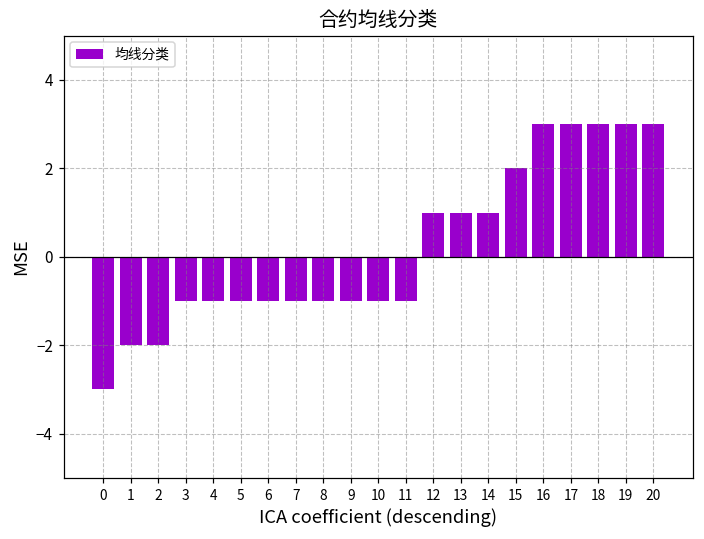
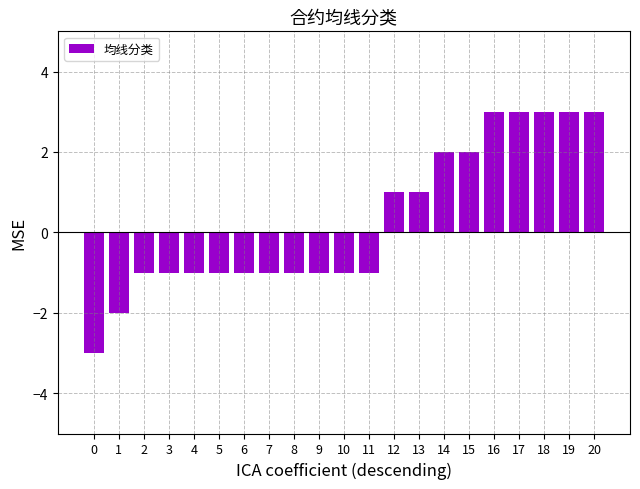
  {
    "0": -3,
    "1": -2,
-   "2": -2,
+   "2": -1,
    "3": -1,
    "4": -1,
    "5": -1,
    "6": -1,
    "7": -1,
    "8": -1,
    "9": -1,
    "10": -1,
    "11": -1,
    "12": 1,
    "13": 1,
-   "14": 1,
+   "14": 2,
    "15": 2,
    "16": 3,
    "17": 3,
    "18": 3,
    "19": 3,
    "20": 3
  }
